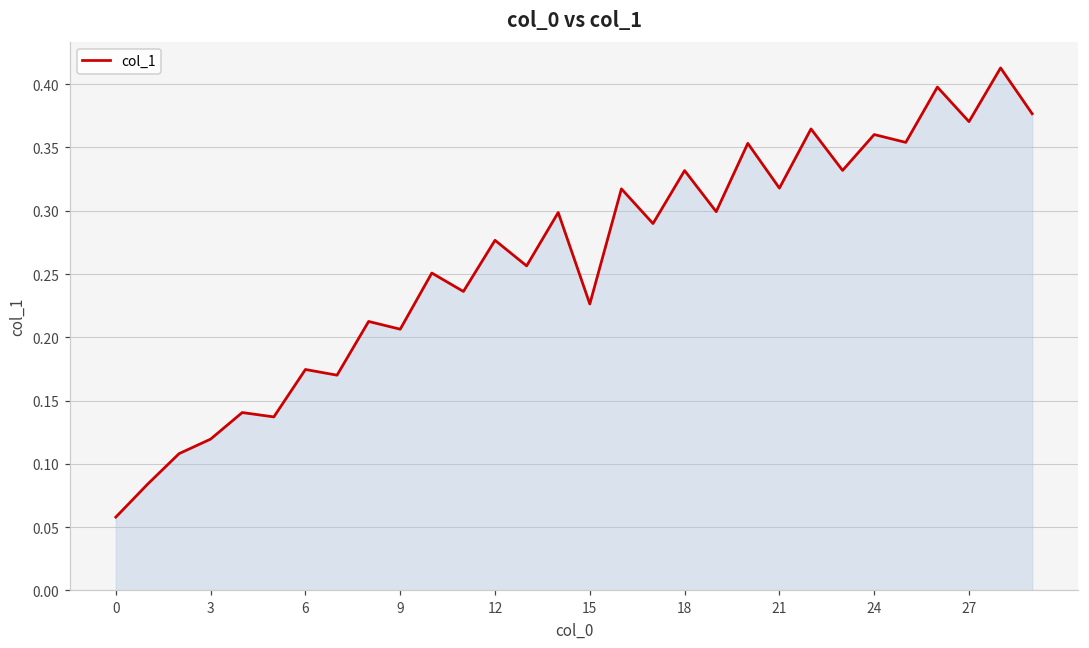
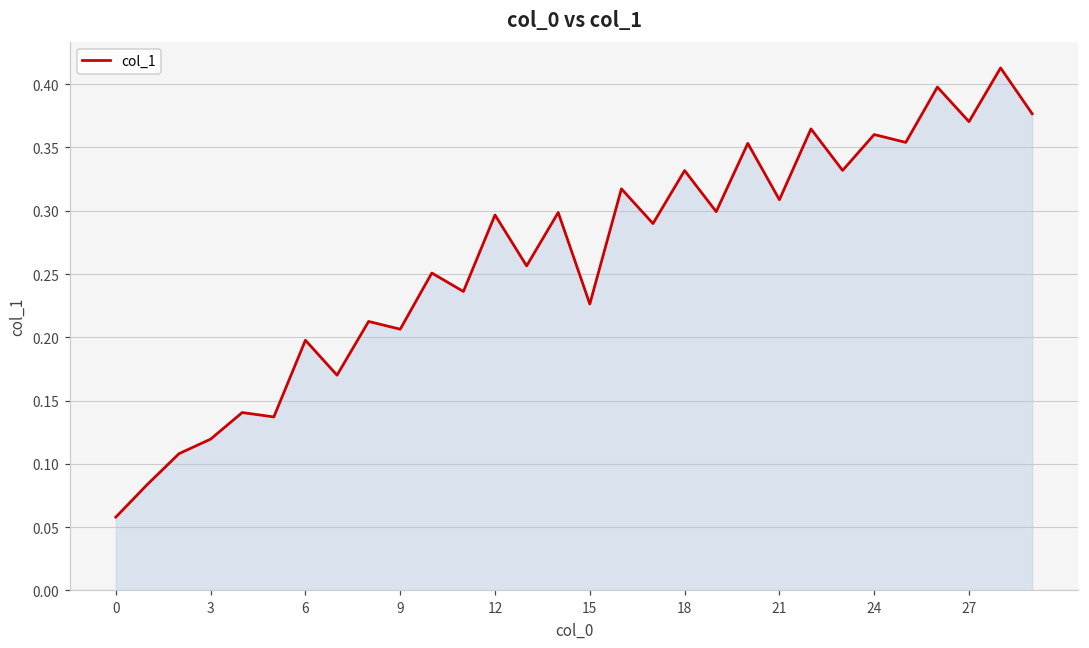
  {
    "0": 0.058,
    "3": 0.120,
-   "6": 0.175,
+   "6": 0.198,
    "9": 0.206,
-   "12": 0.277,
+   "12": 0.297,
    "15": 0.226,
    "18": 0.332,
-   "21": 0.318,
+   "21": 0.309,
    "24": 0.360,
    "27": 0.370
  }
